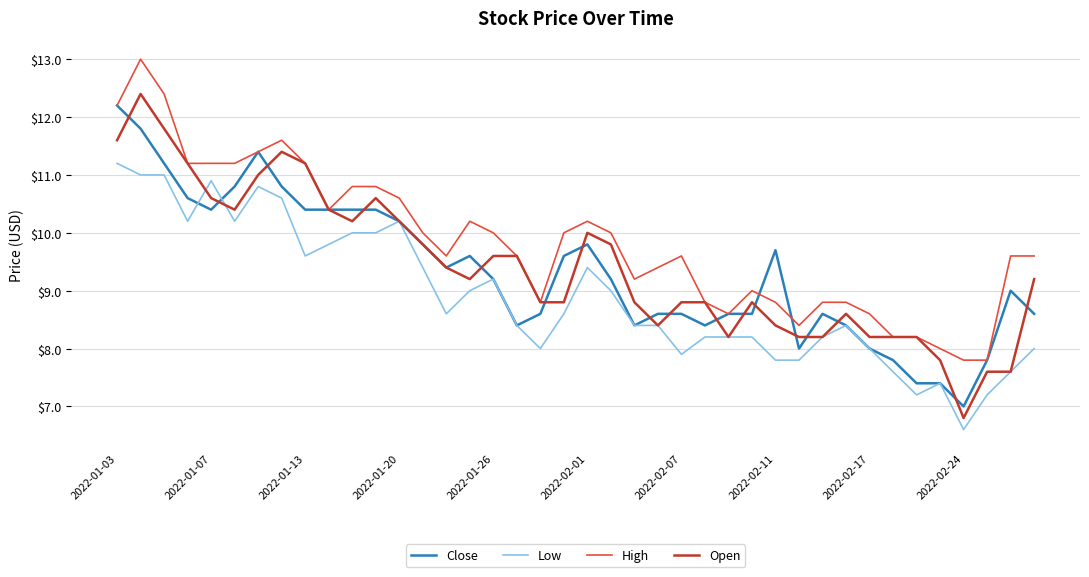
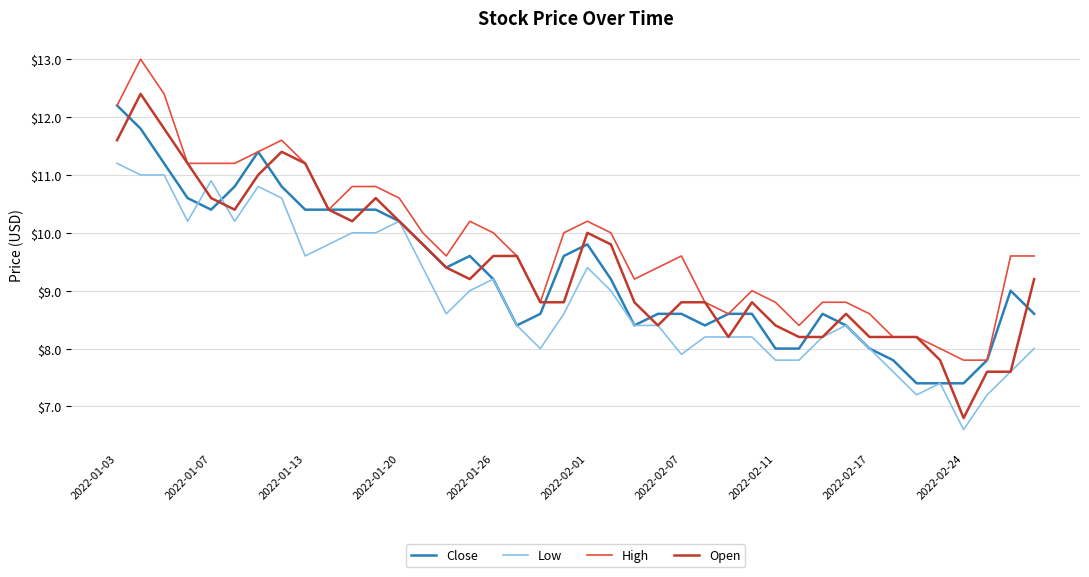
  {
    "Close": {
      "2022-01-07": "$10.4",
      "2022-01-13": "$10.4",
      "2022-02-01": "$9.8",
      "2022-02-07": "$8.6",
-     "2022-02-11": "$9.7",
-     "2022-02-24": "$7.0"
+     "2022-02-11": "$8.0",
+     "2022-02-24": "$7.4"
    },
    "Low": {
      "2022-01-03": "$11.2",
      "2022-01-07": "$10.9",
      "2022-01-13": "$9.6",
      "2022-02-01": "$9.4",
      "2022-02-07": "$7.9",
      "2022-02-11": "$7.8",
      "2022-02-24": "$6.6"
    }
  }
